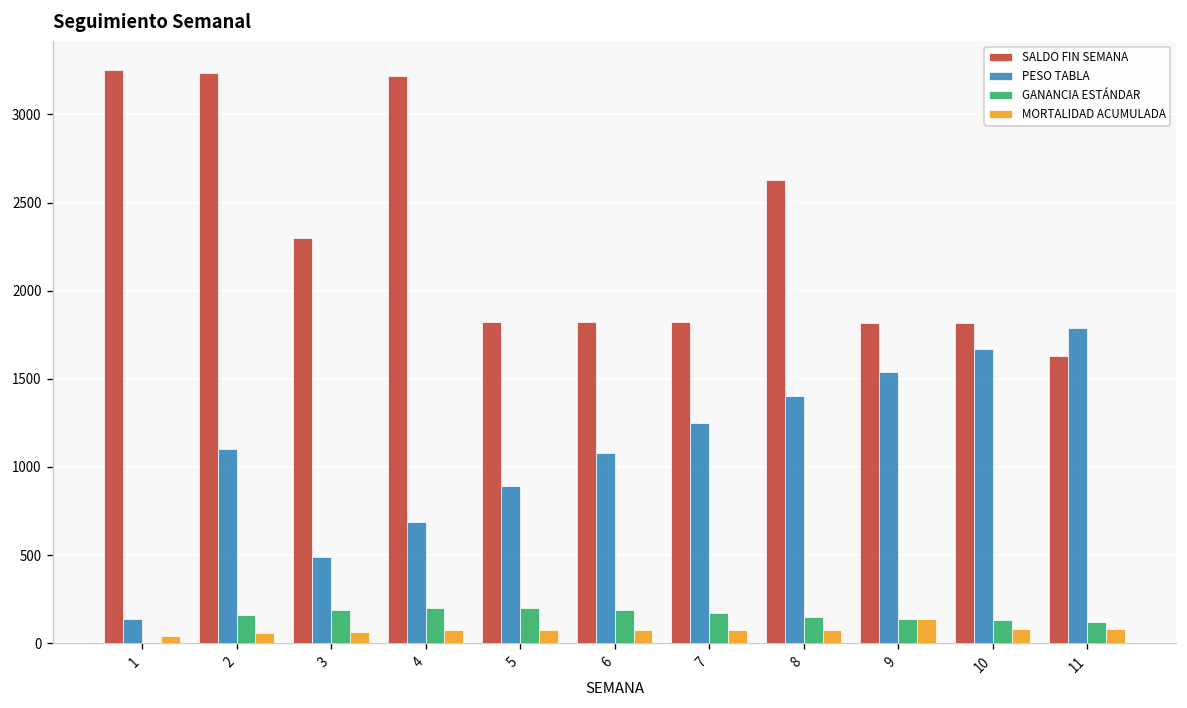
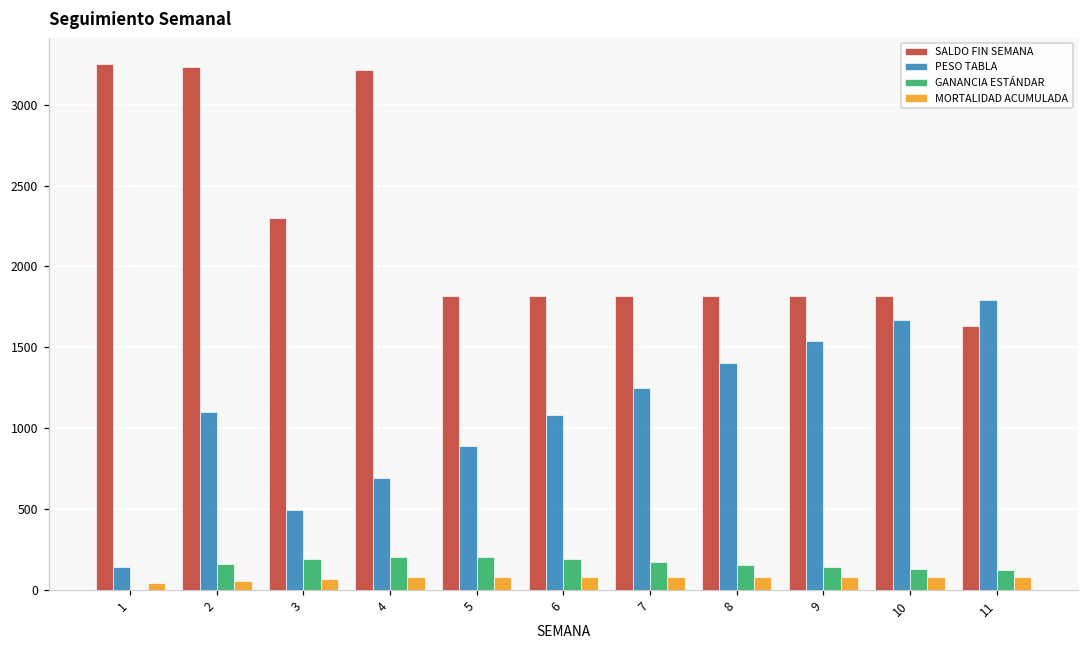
  {
    "SALDO FIN SEMANA": {
      "1": 3250,
      "2": 3240,
      "3": 2300,
      "4": 3220,
      "5": 1820,
      "6": 1820,
      "7": 1820,
-     "8": 2630,
+     "8": 1820,
      "9": 1820,
      "10": 1820,
      "11": 1630
    },
    "PESO TABLA": {
      "1": 140,
      "2": 1100,
      "3": 490,
      "4": 690,
      "5": 890,
      "6": 1080,
      "7": 1250,
      "8": 1400,
      "9": 1540,
      "10": 1670,
      "11": 1790
    },
    "GANANCIA ESTÁNDAR": {
      "1": 0,
      "2": 160,
      "3": 190,
      "4": 200,
      "5": 200,
      "6": 190,
      "7": 170,
      "8": 150,
      "9": 140,
      "10": 130,
      "11": 120
    },
    "MORTALIDAD ACUMULADA": {
      "1": 40,
      "2": 60,
      "3": 70,
      "4": 80,
      "5": 80,
      "6": 80,
      "7": 80,
      "8": 80,
-     "9": 140,
+     "9": 80,
      "10": 80,
      "11": 80
    }
  }
